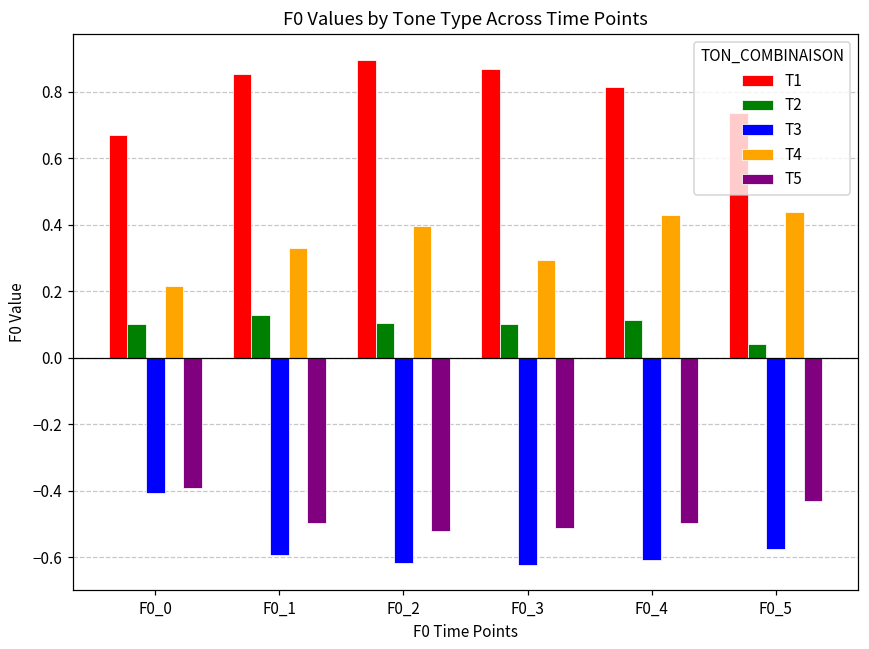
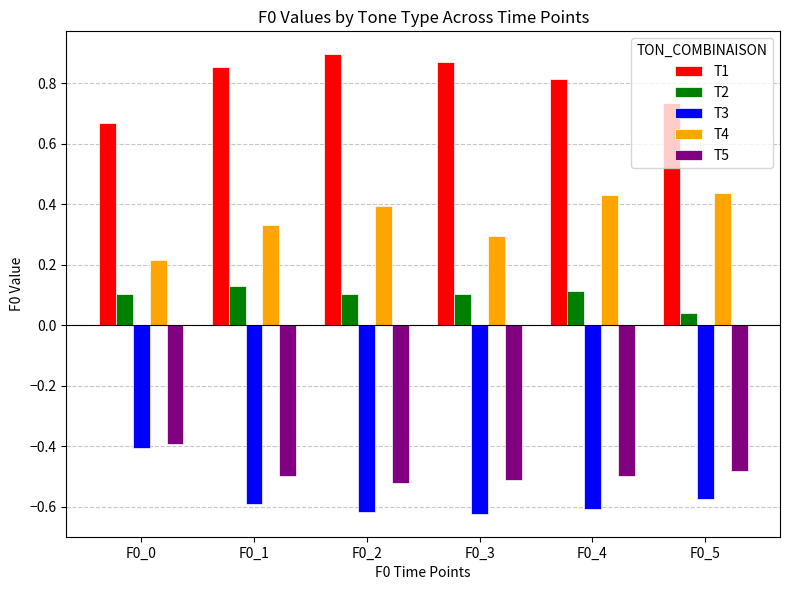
  {
    "T1": {
      "F0_0": 0.67,
      "F0_1": 0.85,
      "F0_2": 0.90,
      "F0_3": 0.87,
      "F0_4": 0.81
    },
    "T2": {
      "F0_0": 0.10,
      "F0_1": 0.13,
      "F0_2": 0.10,
      "F0_3": 0.10,
      "F0_4": 0.11,
      "F0_5": 0.04
    },
    "T3": {
      "F0_0": -0.41,
      "F0_1": -0.59,
      "F0_2": -0.62,
      "F0_3": -0.62,
      "F0_4": -0.61,
      "F0_5": -0.58
    },
    "T4": {
      "F0_0": 0.22,
      "F0_1": 0.33,
      "F0_2": 0.40,
      "F0_3": 0.29,
      "F0_4": 0.43,
      "F0_5": 0.44
    },
    "T5": {
      "F0_0": -0.39,
      "F0_1": -0.50,
      "F0_2": -0.52,
      "F0_3": -0.51,
      "F0_4": -0.50,
-     "F0_5": -0.43
+     "F0_5": -0.48
    }
  }
